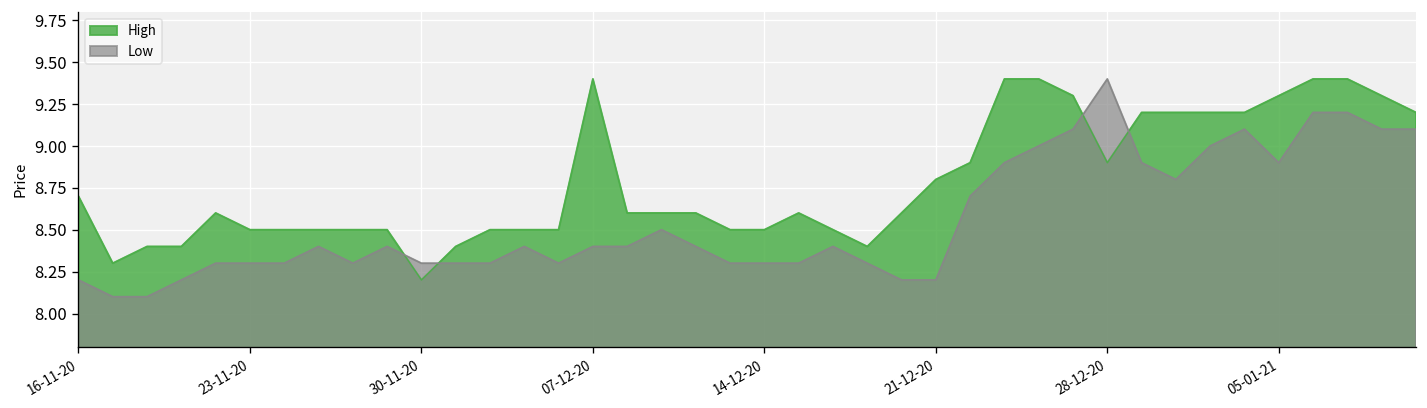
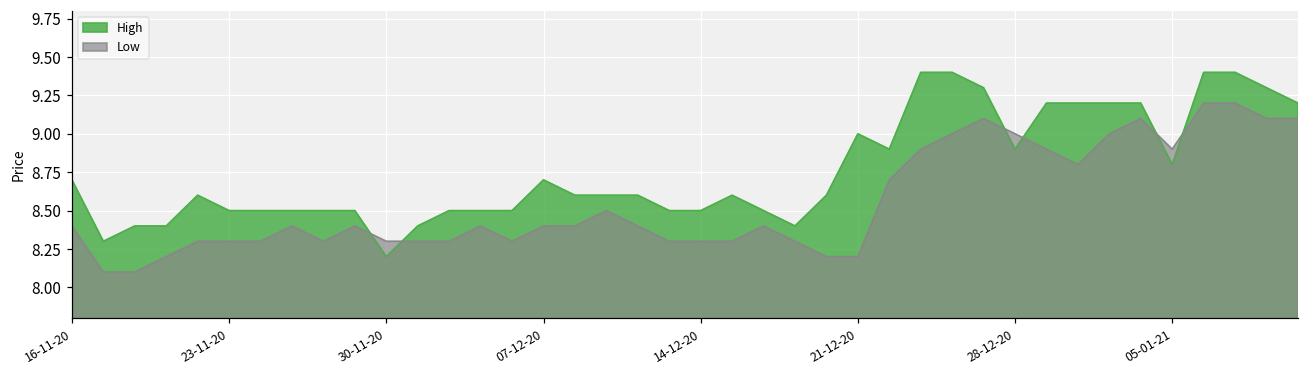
  {
    "High": {
      "16-11-20": 8.7,
      "23-11-20": 8.5,
      "30-11-20": 8.2,
-     "07-12-20": 9.4,
+     "07-12-20": 8.7,
      "14-12-20": 8.5,
-     "21-12-20": 8.8,
+     "21-12-20": 9.0,
      "28-12-20": 8.9,
-     "05-01-21": 9.3
+     "05-01-21": 8.8
    },
    "Low": {
-     "16-11-20": 8.2,
+     "16-11-20": 8.4,
      "23-11-20": 8.3,
      "30-11-20": 8.3,
      "07-12-20": 8.4,
      "14-12-20": 8.3,
      "21-12-20": 8.2,
-     "28-12-20": 9.4,
+     "28-12-20": 9.0,
      "05-01-21": 8.9
    }
  }
